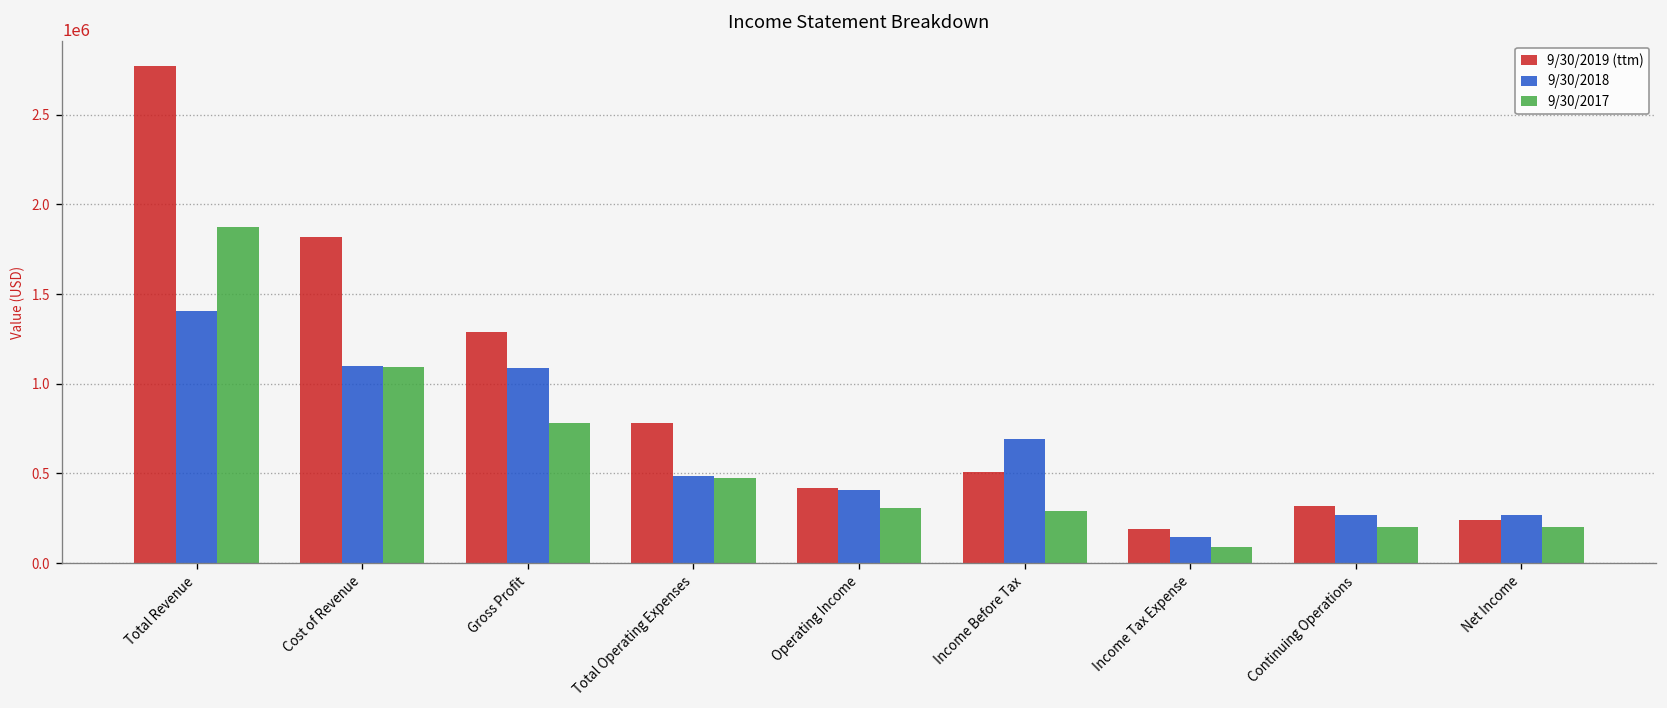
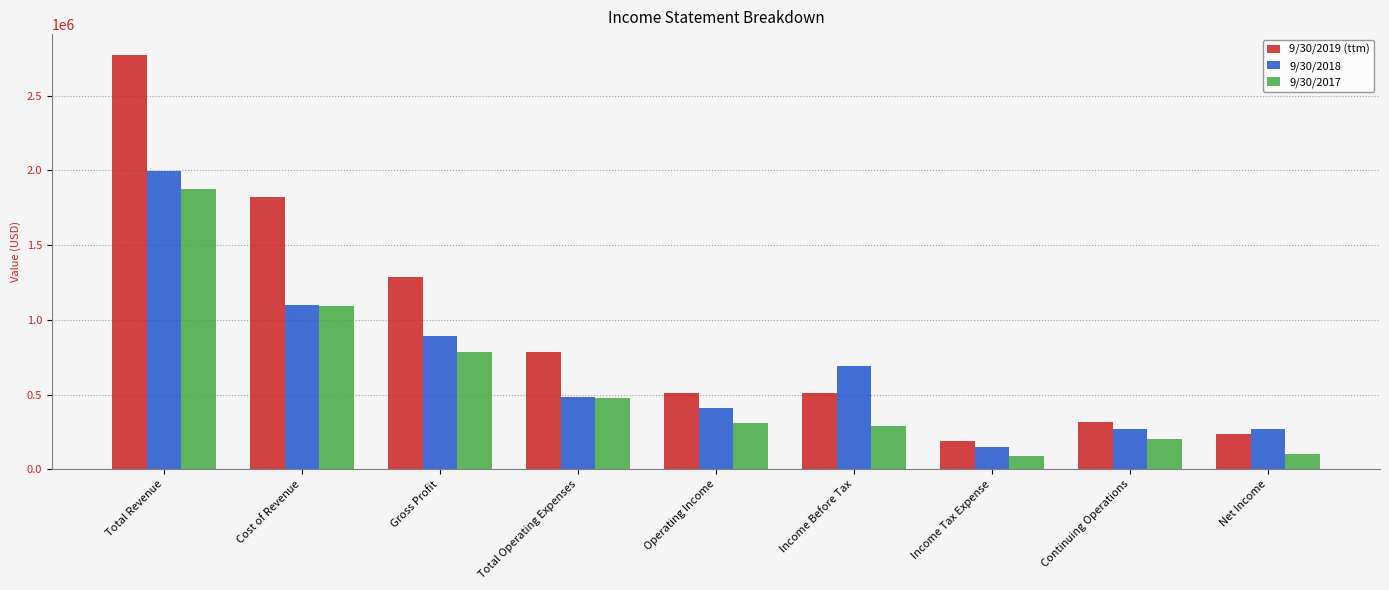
  {
    "9/30/2019 (ttm)": {
      "Total Revenue": 2770000,
      "Cost of Revenue": 1820000,
      "Gross Profit": 1290000,
      "Total Operating Expenses": 780000,
-     "Operating Income": 420000,
+     "Operating Income": 510000,
      "Income Before Tax": 510000,
      "Income Tax Expense": 190000,
      "Continuing Operations": 320000,
      "Net Income": 240000
    },
    "9/30/2018": {
-     "Total Revenue": 1400000,
+     "Total Revenue": 1990000,
      "Cost of Revenue": 1100000,
-     "Gross Profit": 1090000,
+     "Gross Profit": 890000,
      "Total Operating Expenses": 490000,
      "Operating Income": 410000,
      "Income Before Tax": 690000,
      "Income Tax Expense": 150000,
      "Continuing Operations": 270000,
      "Net Income": 270000
    },
    "9/30/2017": {
      "Total Revenue": 1870000,
      "Cost of Revenue": 1090000,
      "Gross Profit": 780000,
      "Total Operating Expenses": 480000,
      "Operating Income": 310000,
      "Income Before Tax": 290000,
      "Income Tax Expense": 90000,
      "Continuing Operations": 200000,
-     "Net Income": 200000
+     "Net Income": 100000
    }
  }
